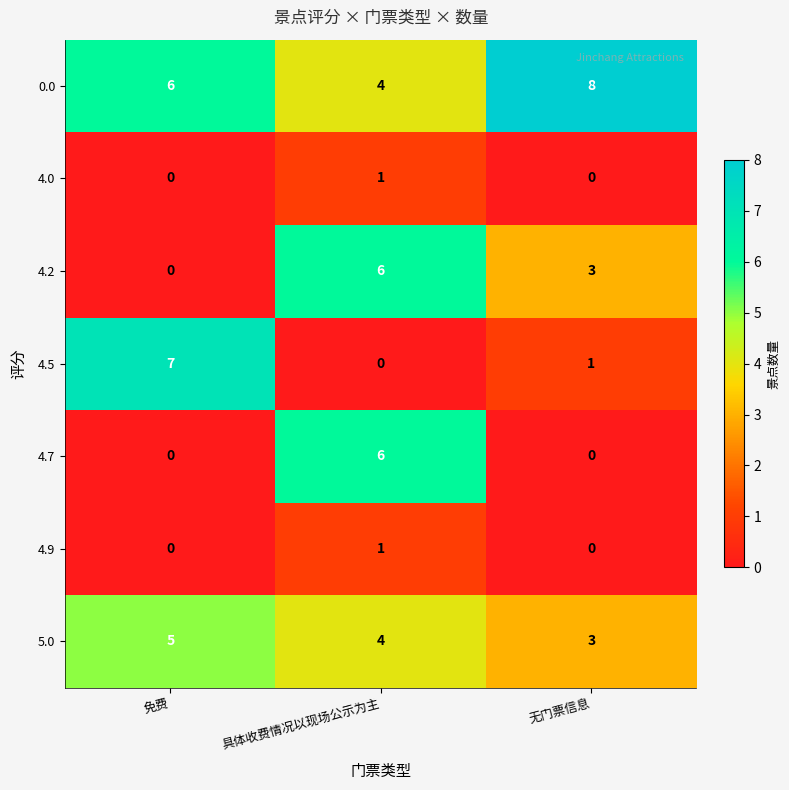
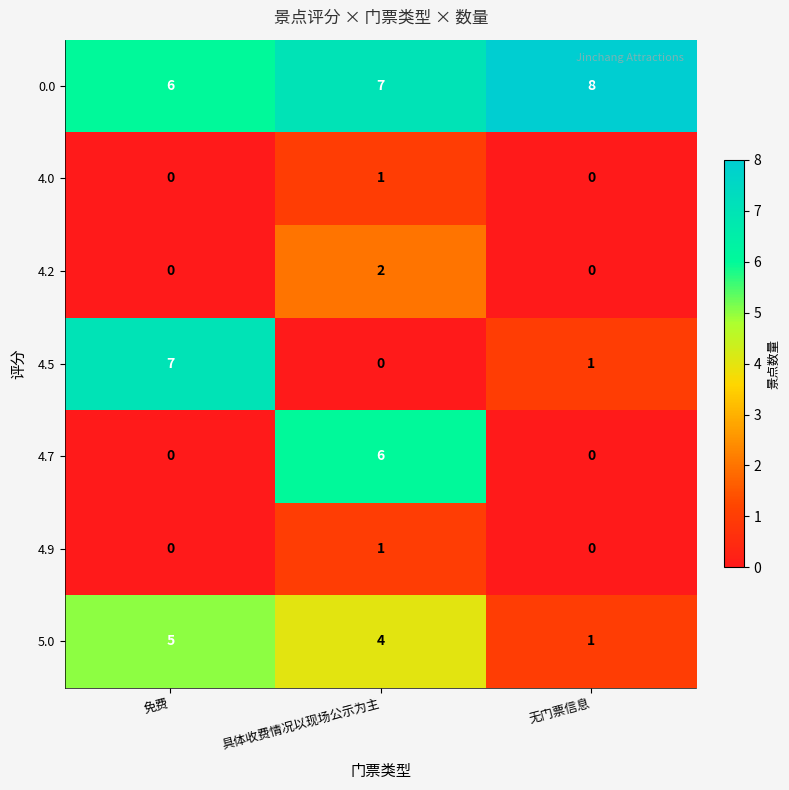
  {
    "0.0": {
      "免费": 6,
-     "具体收费情况以现场公示为主": 4
+     "具体收费情况以现场公示为主": 7
    },
    "4.0": {
      "免费": 0,
      "具体收费情况以现场公示为主": 1,
      "无门票信息": 0
    },
    "4.2": {
      "免费": 0,
-     "具体收费情况以现场公示为主": 6,
-     "无门票信息": 3
+     "具体收费情况以现场公示为主": 2,
+     "无门票信息": 0
    },
    "4.5": {
      "免费": 7,
      "具体收费情况以现场公示为主": 0,
      "无门票信息": 1
    },
    "4.7": {
      "免费": 0,
      "具体收费情况以现场公示为主": 6,
      "无门票信息": 0
    },
    "4.9": {
      "免费": 0,
      "具体收费情况以现场公示为主": 1,
      "无门票信息": 0
    },
    "5.0": {
      "免费": 5,
      "具体收费情况以现场公示为主": 4,
-     "无门票信息": 3
+     "无门票信息": 1
    }
  }
